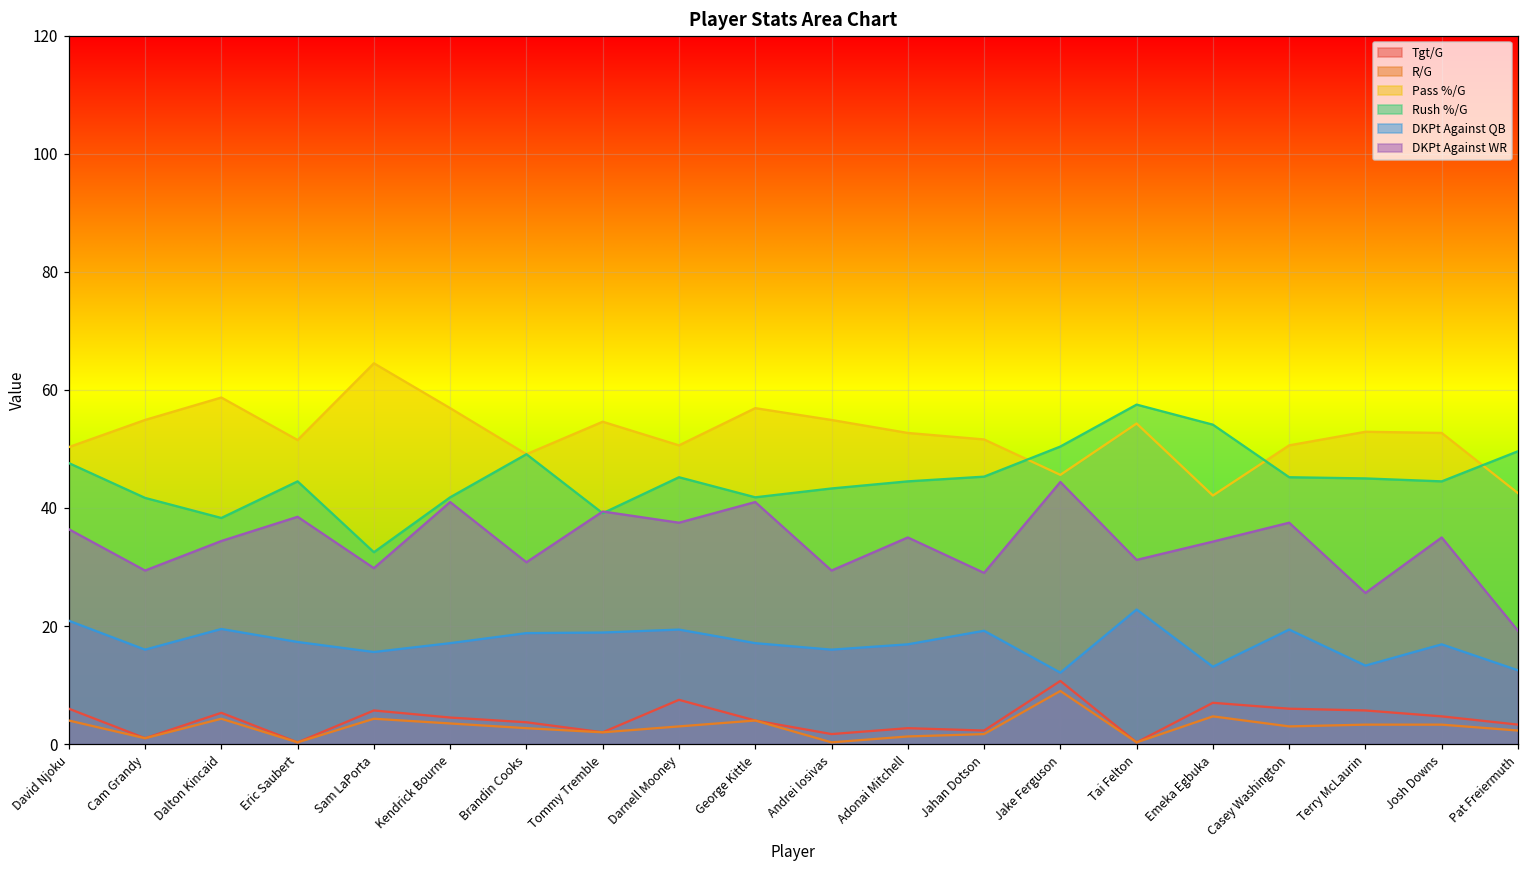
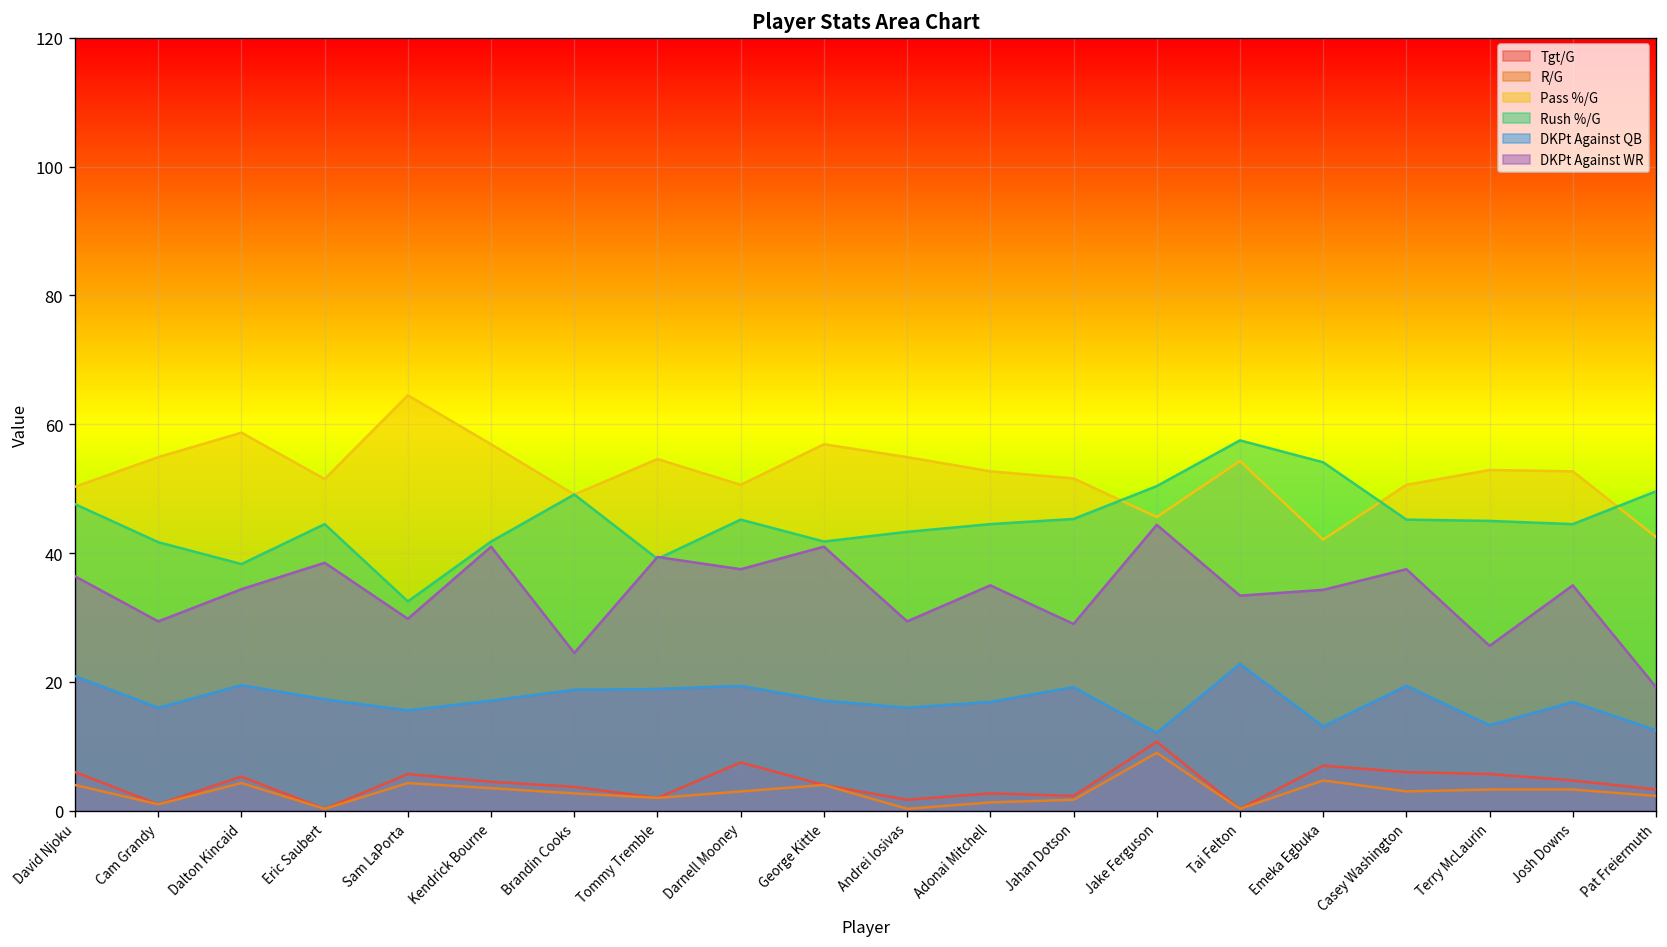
  {
    "Rush %/G": {
      "David Njoku": 48,
      "Cam Grandy": 42,
      "Dalton Kincaid": 38,
      "Eric Saubert": 45,
      "Sam LaPorta": 33,
      "Kendrick Bourne": 42,
      "Darnell Mooney": 45,
      "George Kittle": 42,
      "Andrei Iosivas": 43,
      "Adonai Mitchell": 45,
      "Jahan Dotson": 45,
      "Jake Ferguson": 50,
      "Tai Felton": 58,
      "Emeka Egbuka": 54,
      "Casey Washington": 45,
      "Terry McLaurin": 45,
      "Josh Downs": 45,
      "Pat Freiermuth": 50
    },
    "DKPt Against QB": {
      "David Njoku": 21,
      "Cam Grandy": 16,
      "Dalton Kincaid": 20,
      "Eric Saubert": 17,
      "Sam LaPorta": 16,
      "Kendrick Bourne": 17,
      "Brandin Cooks": 19,
      "Tommy Tremble": 19,
      "Darnell Mooney": 19,
      "George Kittle": 17,
      "Andrei Iosivas": 16,
      "Adonai Mitchell": 17,
      "Jahan Dotson": 19,
      "Jake Ferguson": 12,
      "Tai Felton": 23,
      "Emeka Egbuka": 13,
      "Casey Washington": 19,
      "Terry McLaurin": 13,
      "Josh Downs": 17,
      "Pat Freiermuth": 13
    },
    "DKPt Against WR": {
      "David Njoku": 36,
      "Cam Grandy": 29,
      "Dalton Kincaid": 34,
      "Eric Saubert": 39,
      "Sam LaPorta": 30,
      "Kendrick Bourne": 41,
-     "Brandin Cooks": 31,
+     "Brandin Cooks": 25,
      "Darnell Mooney": 38,
      "George Kittle": 41,
      "Andrei Iosivas": 29,
      "Adonai Mitchell": 35,
      "Jahan Dotson": 29,
      "Jake Ferguson": 44,
-     "Tai Felton": 31,
+     "Tai Felton": 33,
      "Emeka Egbuka": 34,
      "Casey Washington": 38,
      "Terry McLaurin": 26,
      "Josh Downs": 35,
      "Pat Freiermuth": 19
    }
  }
